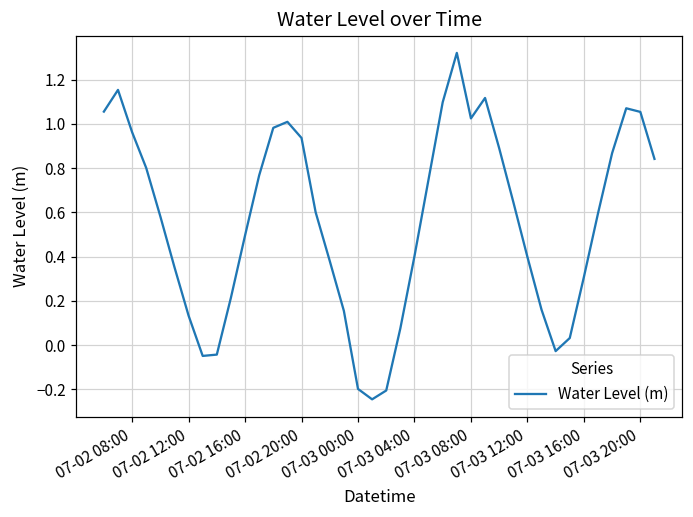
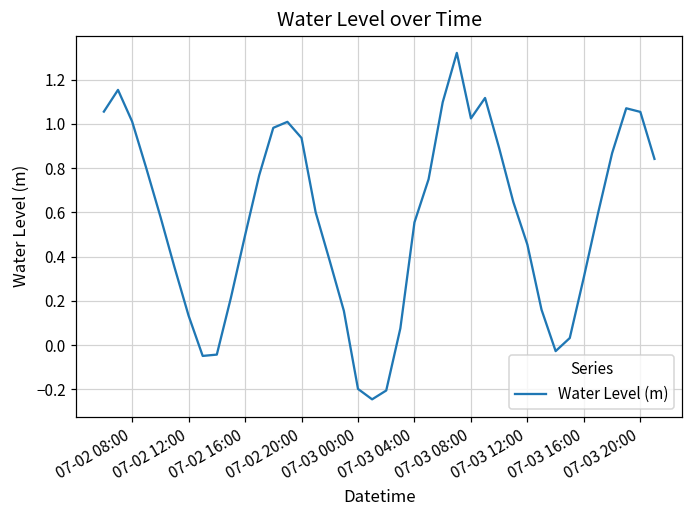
  {
-   "07-02 08:00": 0.96,
+   "07-02 08:00": 1.01,
    "07-02 12:00": 0.13,
    "07-02 16:00": 0.50,
    "07-02 20:00": 0.94,
    "07-03 00:00": -0.20,
-   "07-03 04:00": 0.40,
+   "07-03 04:00": 0.55,
    "07-03 08:00": 1.02,
-   "07-03 12:00": 0.40,
+   "07-03 12:00": 0.45,
    "07-03 16:00": 0.31,
    "07-03 20:00": 1.05
  }
